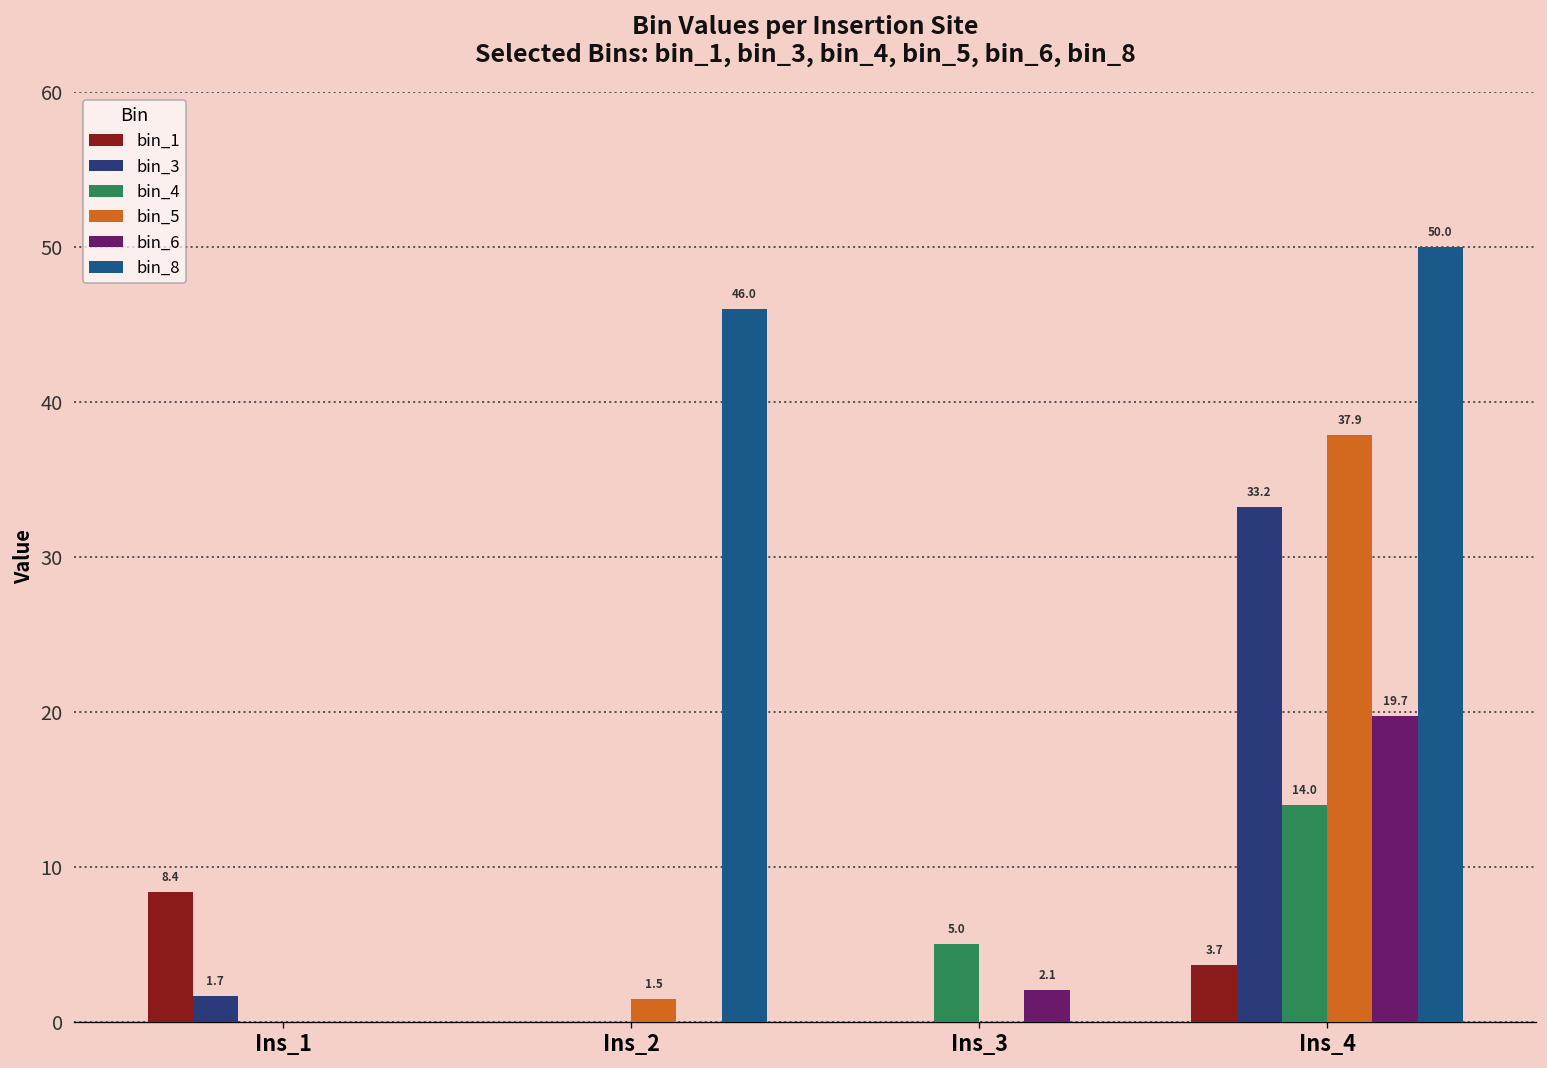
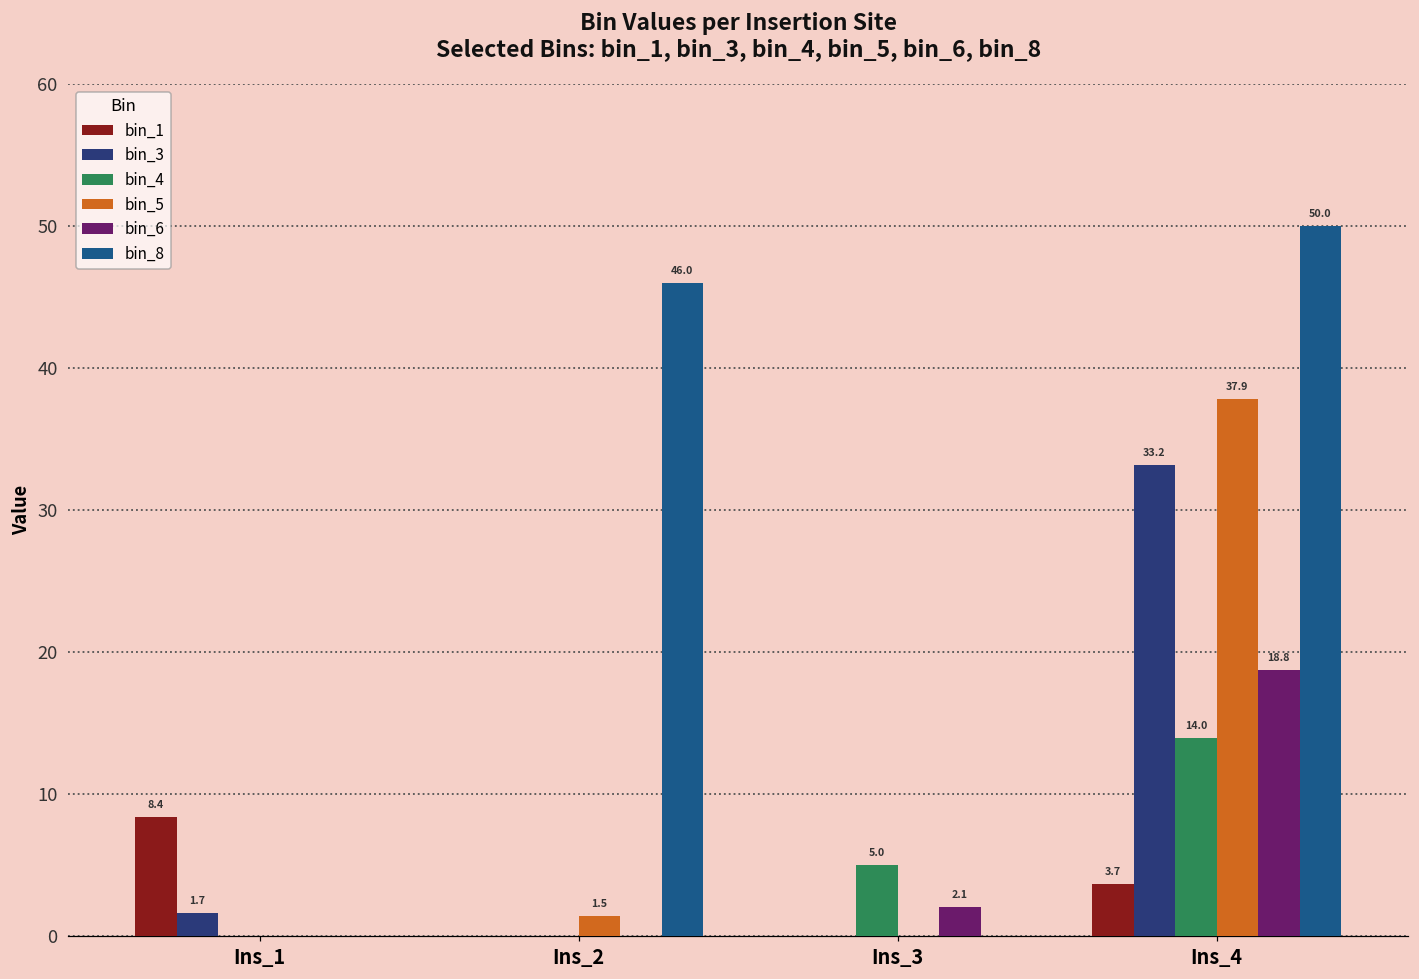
  {
    "bin_1": {
      "Ins_1": 8.4,
      "Ins_4": 3.7
    },
    "bin_4": {
      "Ins_3": 5.0,
      "Ins_4": 14.0
    },
    "bin_5": {
      "Ins_2": 1.5,
      "Ins_4": 37.9
    },
    "bin_6": {
      "Ins_3": 2.1,
-     "Ins_4": 19.7
+     "Ins_4": 18.8
    }
  }
